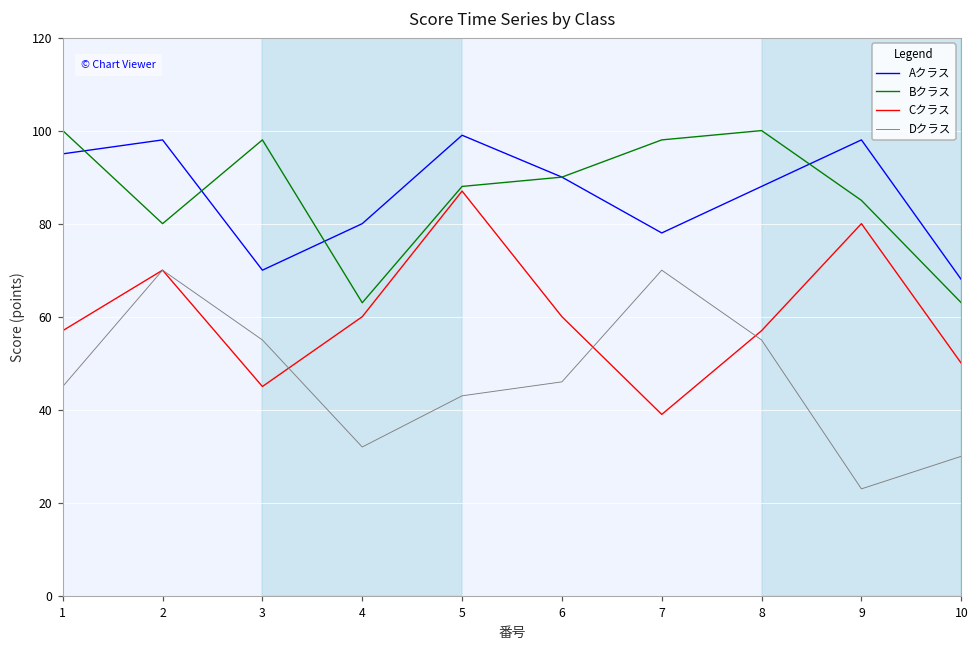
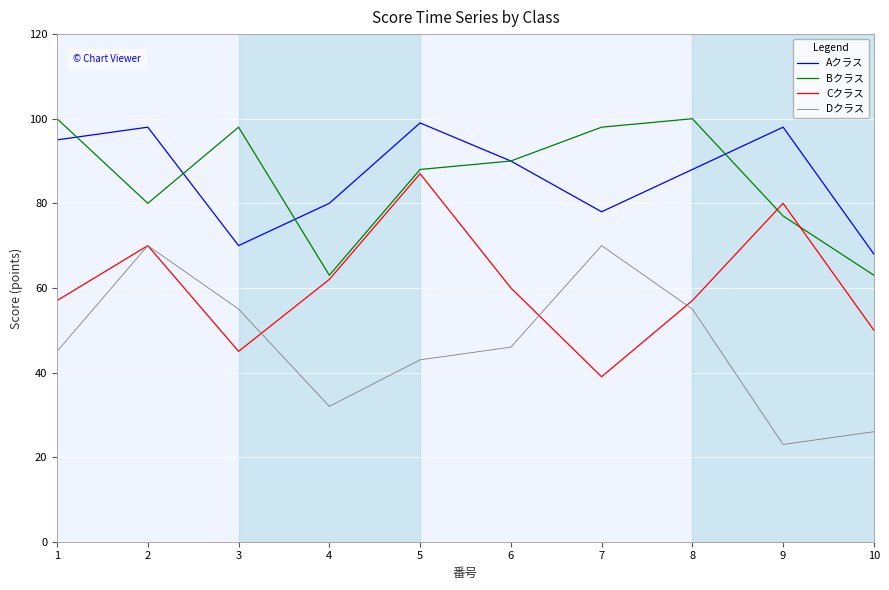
  {
    "Aクラス": {
      "1": 95,
      "2": 98,
      "3": 70,
      "4": 80,
      "5": 99,
      "7": 78,
      "8": 88,
      "9": 98,
      "10": 68
    },
    "Bクラス": {
      "1": 100,
      "2": 80,
      "3": 98,
      "4": 63,
      "5": 88,
      "7": 98,
      "8": 100,
-     "9": 85,
+     "9": 77,
      "10": 63
    },
    "Cクラス": {
      "1": 57,
      "3": 45,
-     "4": 60,
+     "4": 62,
      "5": 87,
      "6": 60,
      "7": 39,
      "8": 57,
      "9": 80,
      "10": 50
    },
    "Dクラス": {
      "1": 45,
      "3": 55,
      "4": 32,
      "5": 43,
      "6": 46,
      "7": 70,
      "8": 55,
      "9": 23,
-     "10": 30
+     "10": 26
    }
  }
